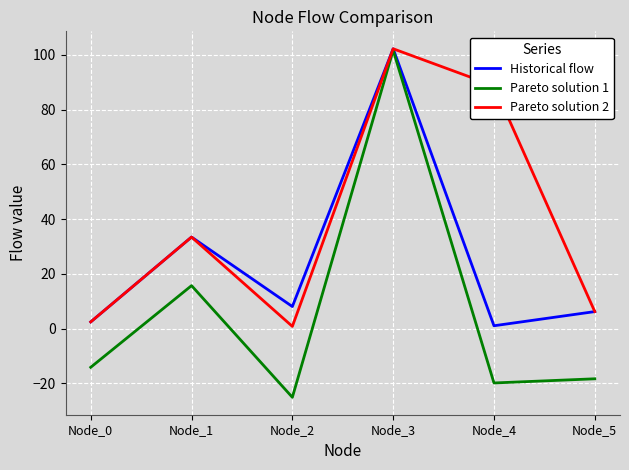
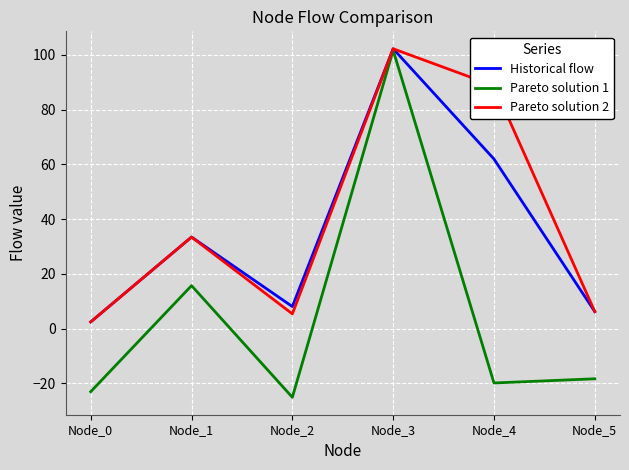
  {
    "Historical flow": {
      "Node_2": 8,
-     "Node_4": 1
+     "Node_4": 62
    },
    "Pareto solution 1": {
-     "Node_0": -14,
+     "Node_0": -23,
      "Node_1": 16,
      "Node_2": -25,
      "Node_4": -20,
      "Node_5": -18
    },
    "Pareto solution 2": {
-     "Node_2": 1
+     "Node_2": 5
    }
  }
